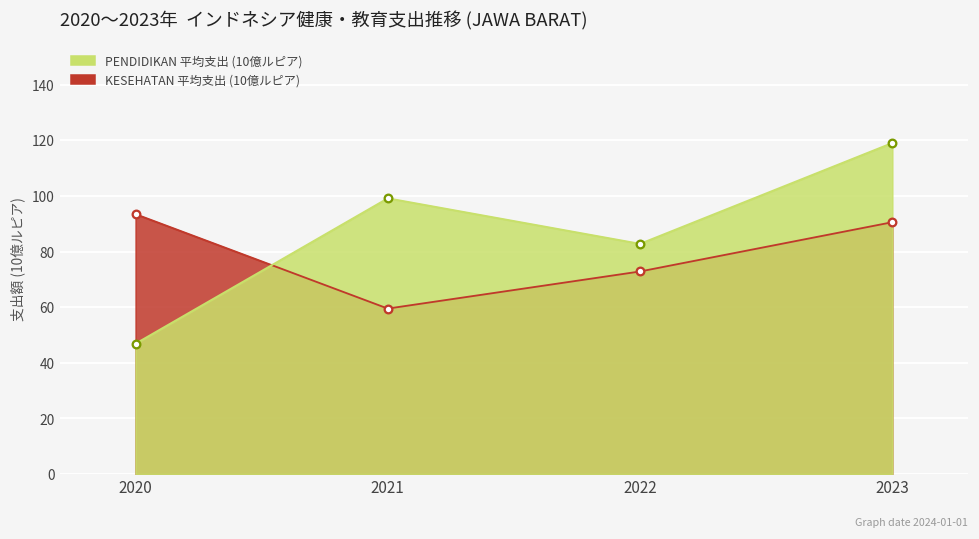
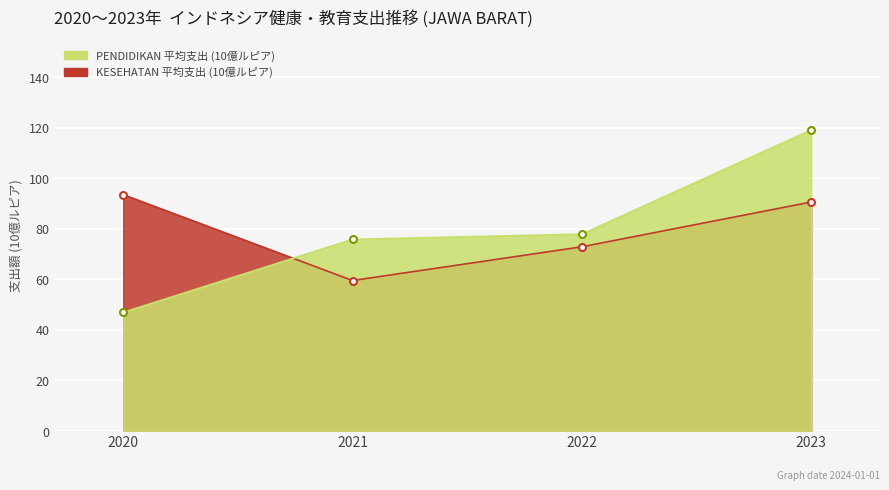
  {
    "KESEHATAN 平均支出 (10億ルピア)": {
      "2020": 93,
      "2021": 59,
      "2022": 73,
      "2023": 91
    },
    "PENDIDIKAN 平均支出 (10億ルピア)": {
      "2020": 47,
-     "2021": 99,
-     "2022": 83,
+     "2021": 76,
+     "2022": 78,
      "2023": 119
    }
  }
